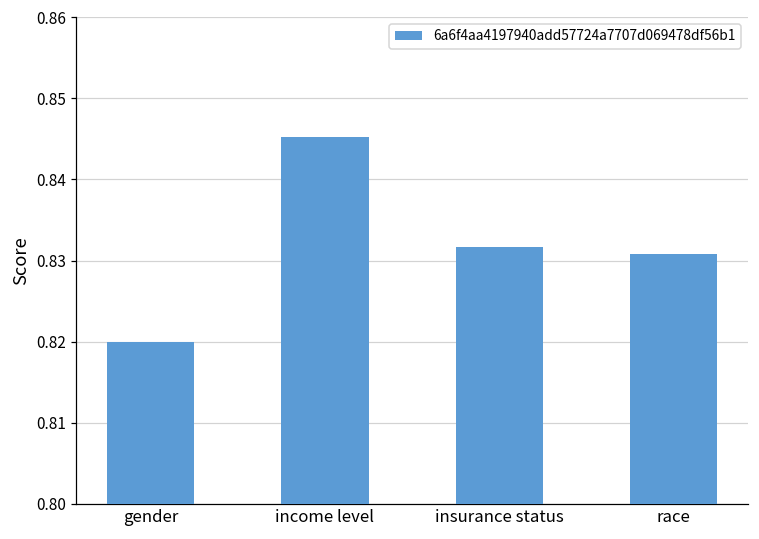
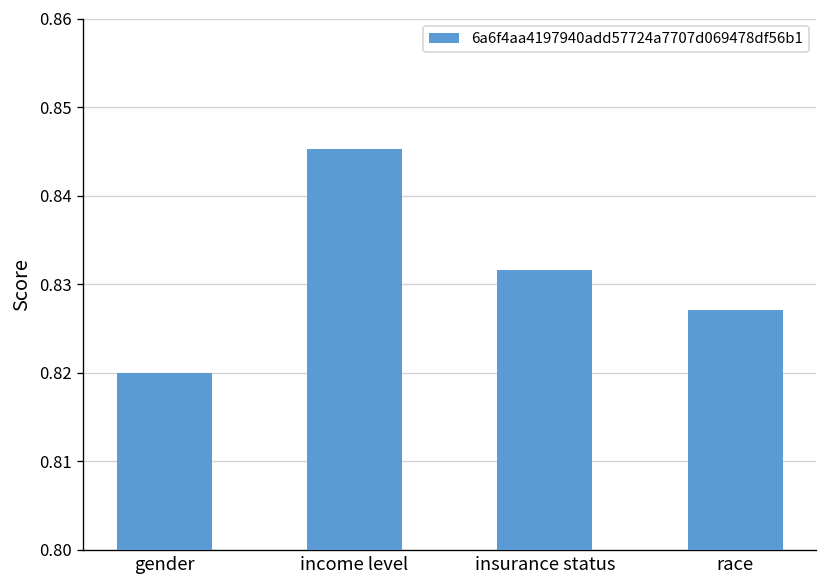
  {
    "gender": 0.820,
    "income level": 0.845,
    "insurance status": 0.832,
-   "race": 0.831
+   "race": 0.827
  }
